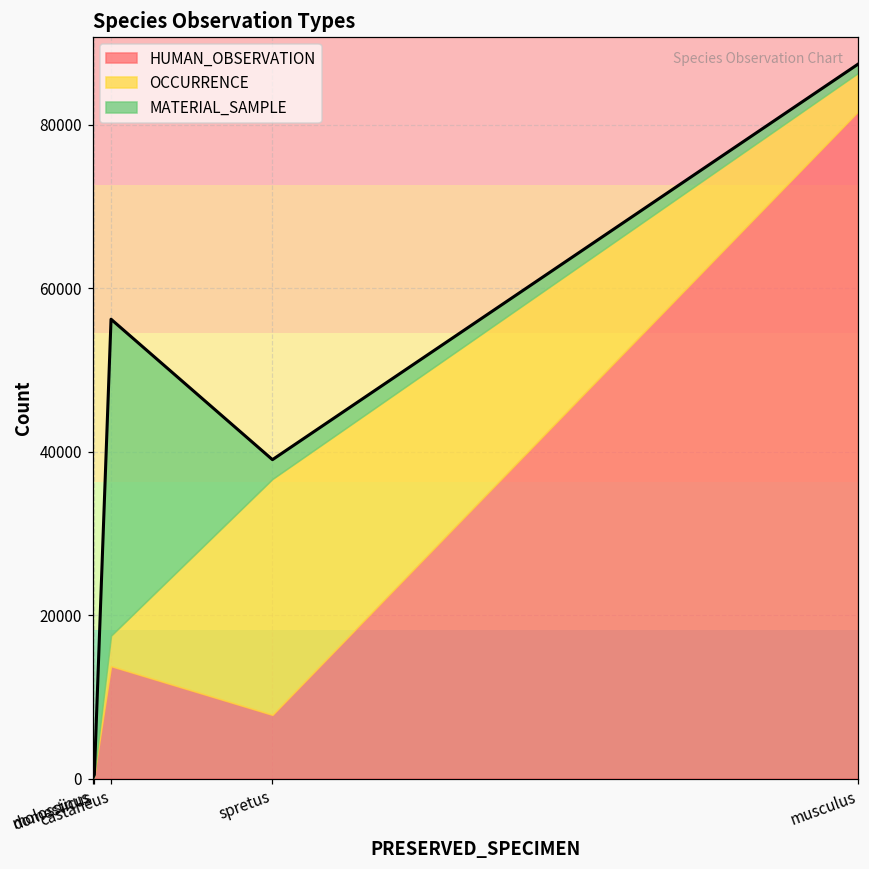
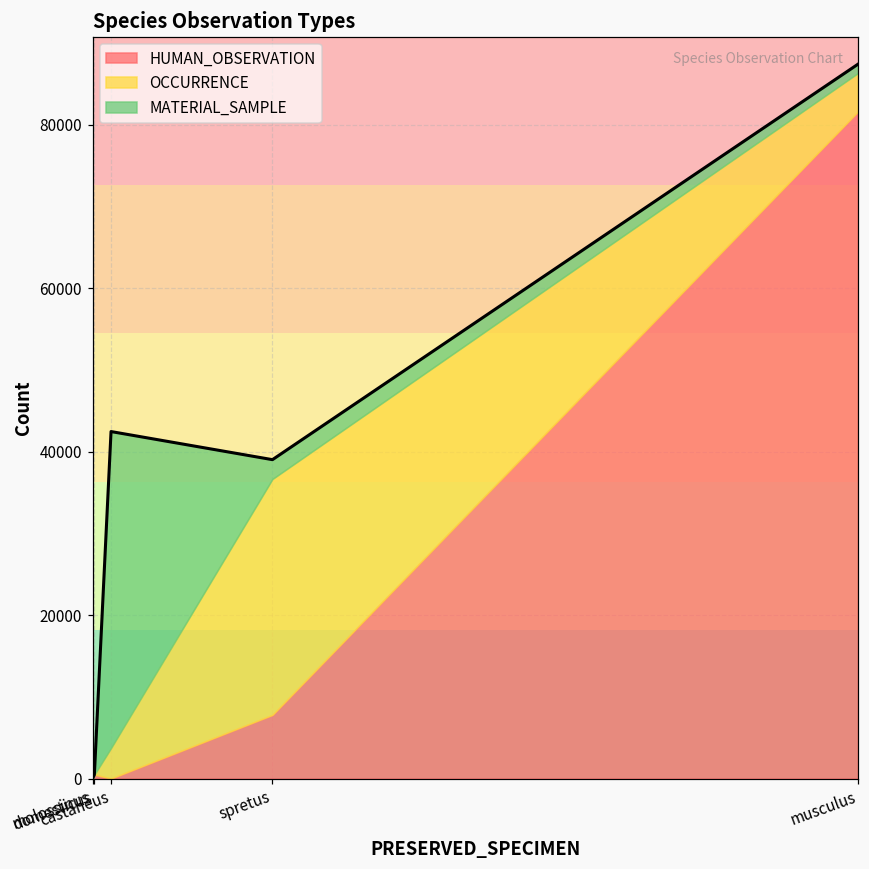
  {
    "HUMAN_OBSERVATION": {
-     "castaneus": 14000,
+     "castaneus": 0,
      "spretus": 8000,
      "musculus": 82000
    },
    "OCCURRENCE": {
      "castaneus": 4000,
      "spretus": 29000,
      "musculus": 5000
    },
    "MATERIAL_SAMPLE": {
      "castaneus": 39000,
      "spretus": 2000,
      "musculus": 1000
    }
  }
